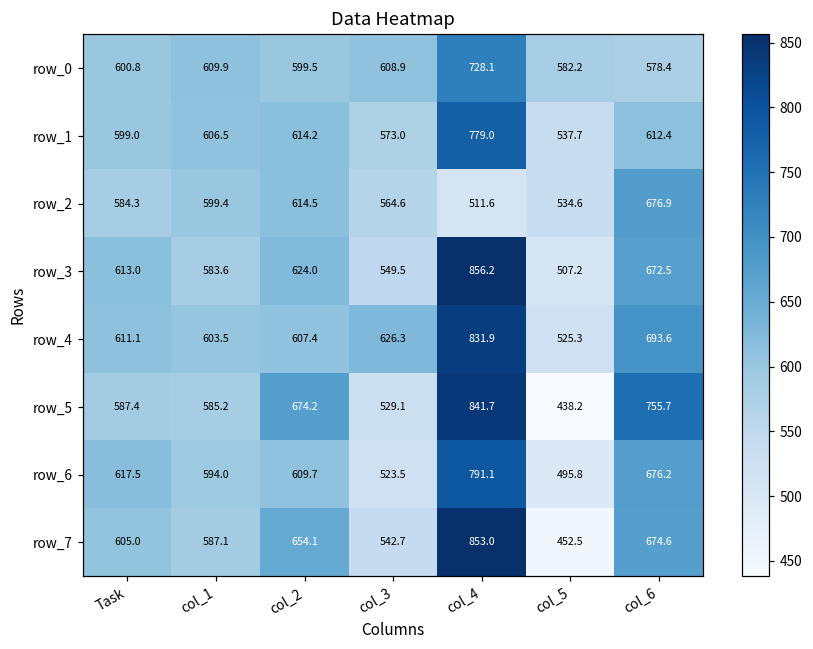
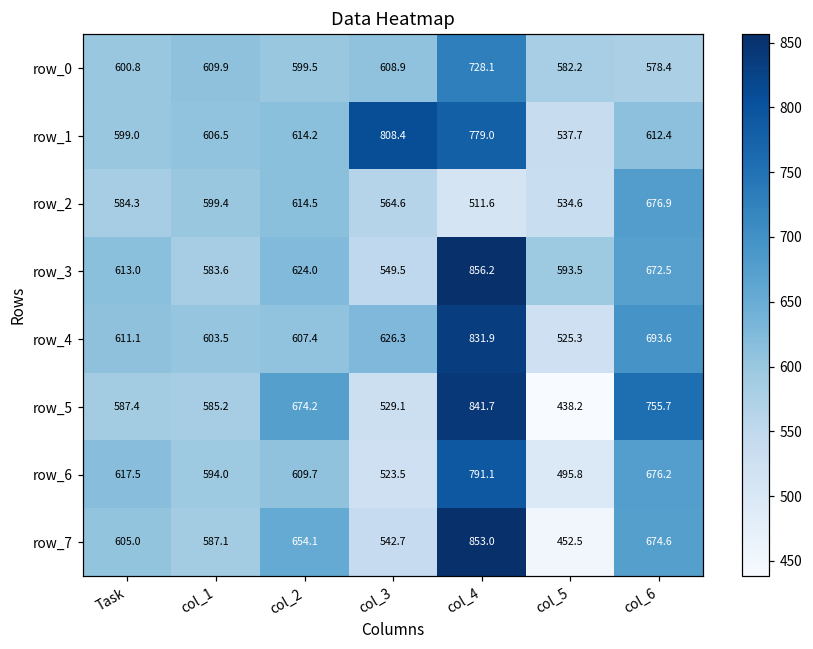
  {
    "row_0": {
      "Task": 600.8,
      "col_1": 609.9,
      "col_2": 599.5,
      "col_3": 608.9,
      "col_4": 728.1,
      "col_5": 582.2,
      "col_6": 578.4
    },
    "row_1": {
      "Task": 599.0,
      "col_1": 606.5,
      "col_2": 614.2,
-     "col_3": 573.0,
+     "col_3": 808.4,
      "col_4": 779.0,
      "col_5": 537.7,
      "col_6": 612.4
    },
    "row_2": {
      "Task": 584.3,
      "col_1": 599.4,
      "col_2": 614.5,
      "col_3": 564.6,
      "col_4": 511.6,
      "col_5": 534.6,
      "col_6": 676.9
    },
    "row_3": {
      "Task": 613.0,
      "col_1": 583.6,
      "col_2": 624.0,
      "col_3": 549.5,
      "col_4": 856.2,
-     "col_5": 507.2,
+     "col_5": 593.5,
      "col_6": 672.5
    },
    "row_4": {
      "Task": 611.1,
      "col_1": 603.5,
      "col_2": 607.4,
      "col_3": 626.3,
      "col_4": 831.9,
      "col_5": 525.3,
      "col_6": 693.6
    },
    "row_5": {
      "Task": 587.4,
      "col_1": 585.2,
      "col_2": 674.2,
      "col_3": 529.1,
      "col_4": 841.7,
      "col_5": 438.2,
      "col_6": 755.7
    },
    "row_6": {
      "Task": 617.5,
      "col_1": 594.0,
      "col_2": 609.7,
      "col_3": 523.5,
      "col_4": 791.1,
      "col_5": 495.8,
      "col_6": 676.2
    },
    "row_7": {
      "Task": 605.0,
      "col_1": 587.1,
      "col_2": 654.1,
      "col_3": 542.7,
      "col_4": 853.0,
      "col_5": 452.5,
      "col_6": 674.6
    }
  }
